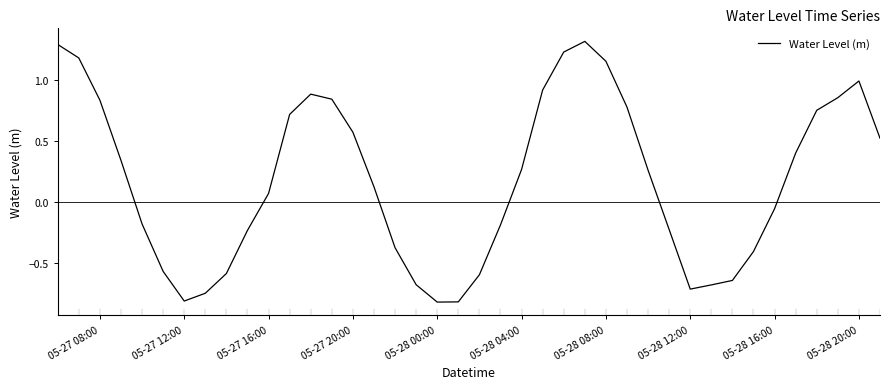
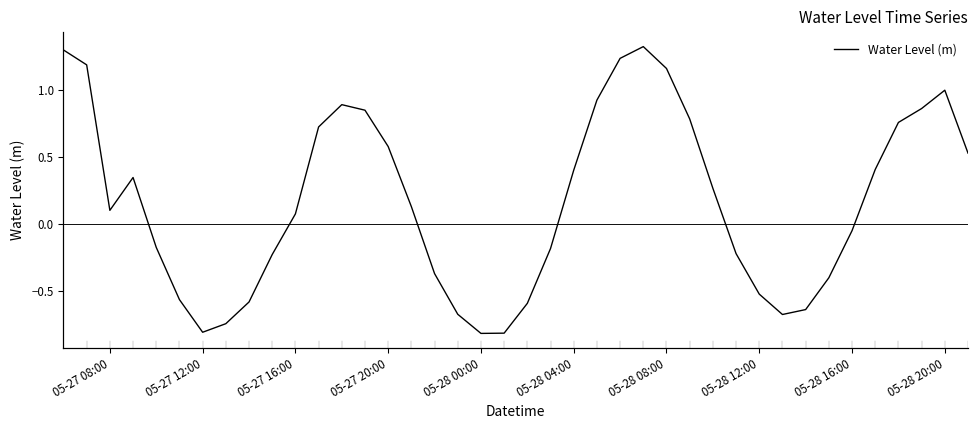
  {
-   "05-27 08:00": 0.84,
+   "05-27 08:00": 0.10,
    "05-27 12:00": -0.81,
    "05-27 16:00": 0.07,
    "05-27 20:00": 0.58,
    "05-28 00:00": -0.82,
-   "05-28 04:00": 0.27,
+   "05-28 04:00": 0.40,
    "05-28 08:00": 1.16,
-   "05-28 12:00": -0.71,
+   "05-28 12:00": -0.52,
    "05-28 16:00": -0.05,
    "05-28 20:00": 0.99
  }
